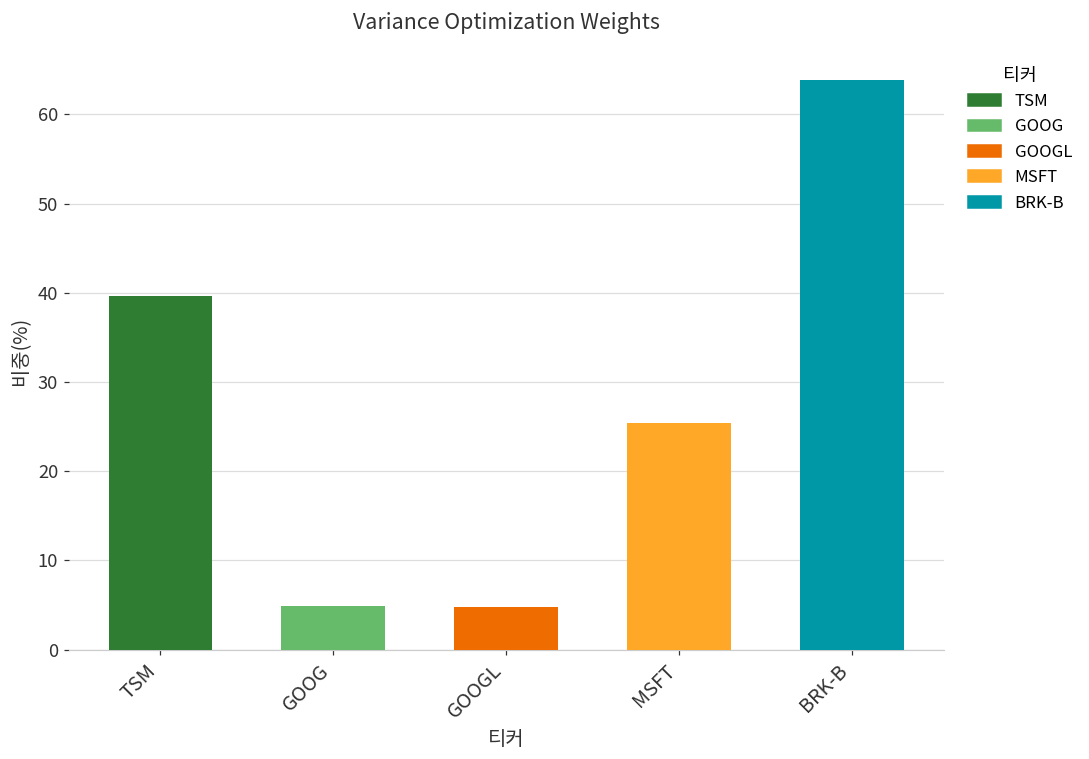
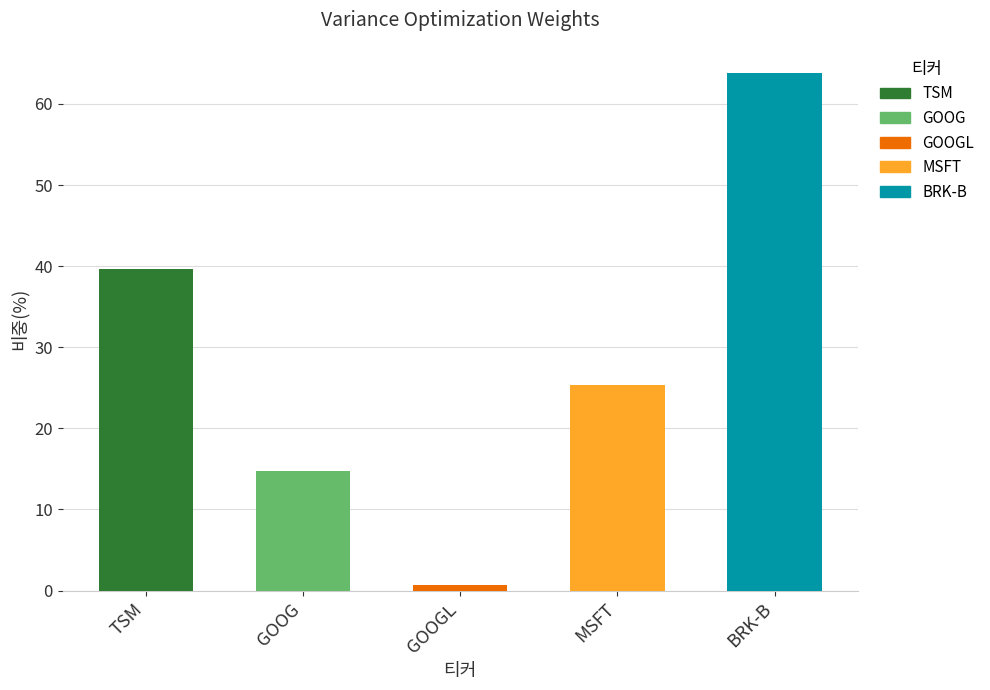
  {
    "TSM": 40,
-   "GOOG": 5,
-   "GOOGL": 5,
+   "GOOG": 15,
+   "GOOGL": 1,
    "MSFT": 25,
    "BRK-B": 64
  }
